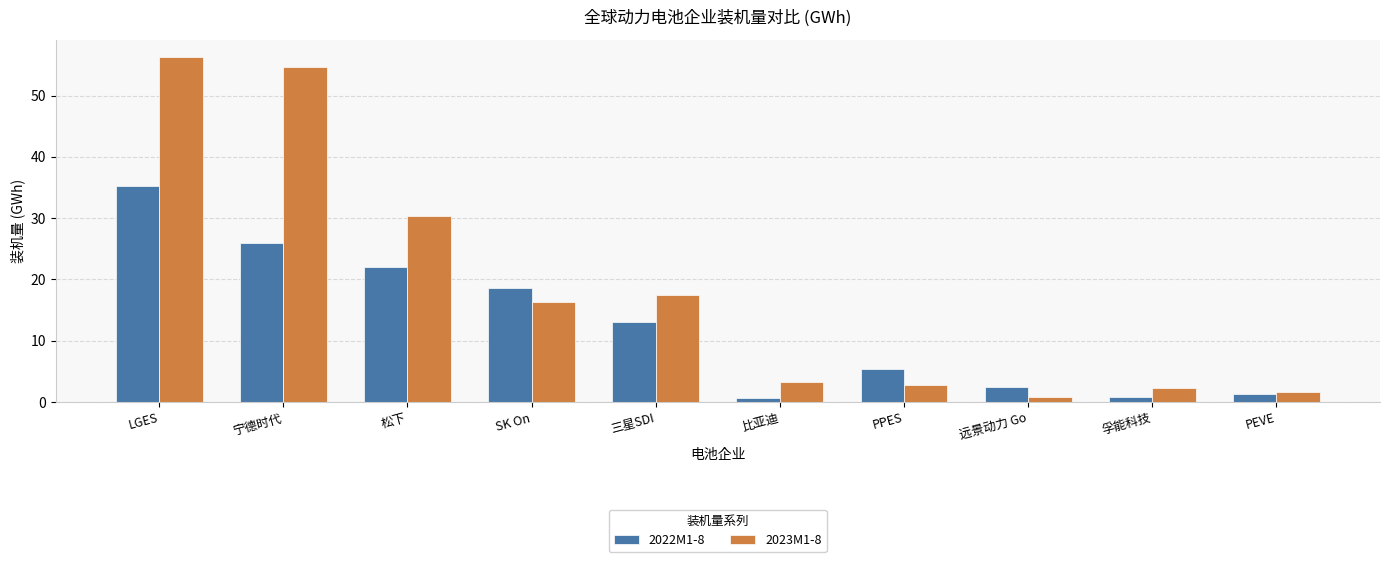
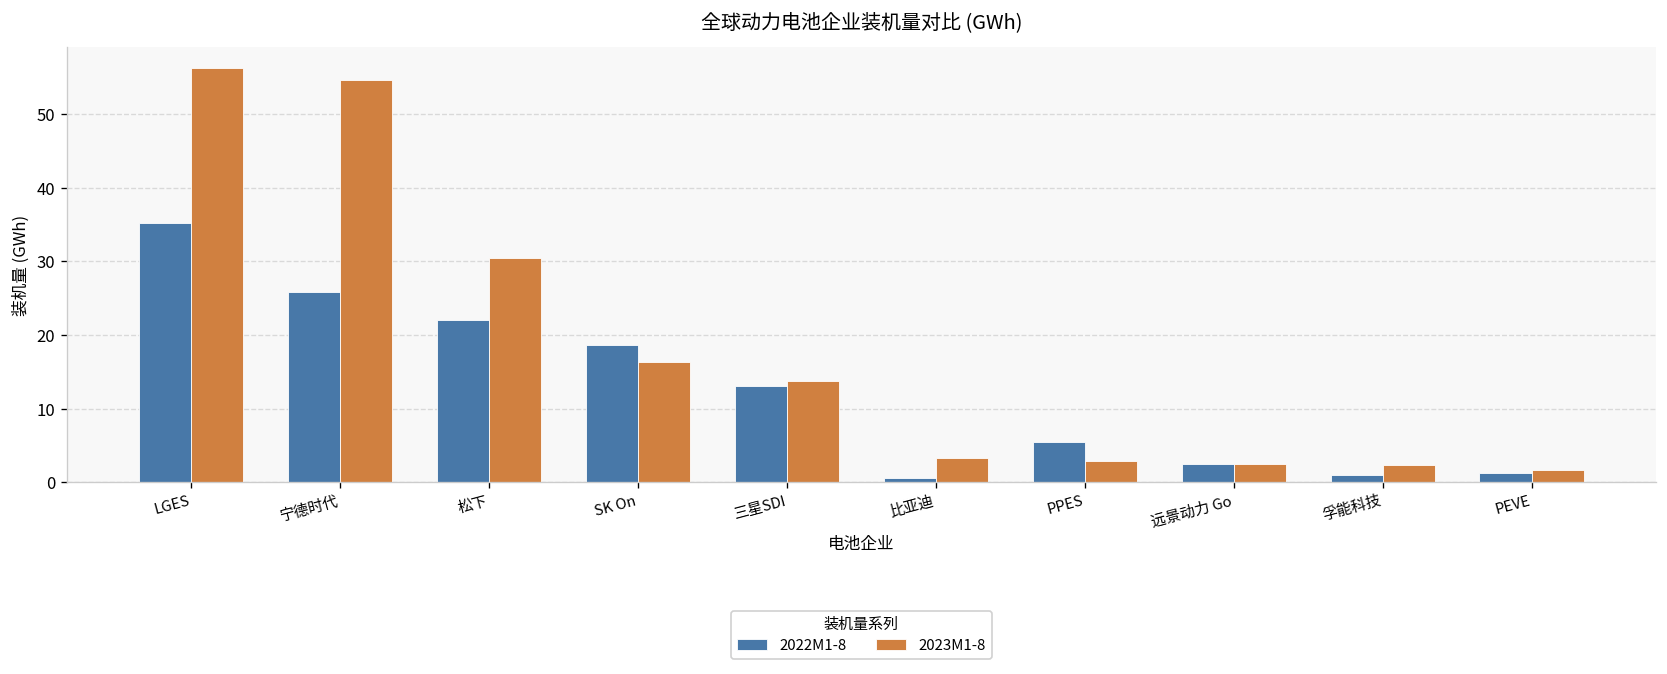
  {
    "2022M1-8": {
      "LGES": 35,
      "宁德时代": 26,
      "松下": 22,
      "SK On": 19,
      "三星SDI": 13,
      "比亚迪": 1,
      "PPES": 5,
      "远景动力 Go": 3,
      "孚能科技": 1,
      "PEVE": 1
    },
    "2023M1-8": {
      "LGES": 56,
      "宁德时代": 55,
      "松下": 30,
      "SK On": 16,
-     "三星SDI": 18,
+     "三星SDI": 14,
      "比亚迪": 3,
      "PPES": 3,
-     "远景动力 Go": 1,
+     "远景动力 Go": 2,
      "孚能科技": 2,
      "PEVE": 2
    }
  }
